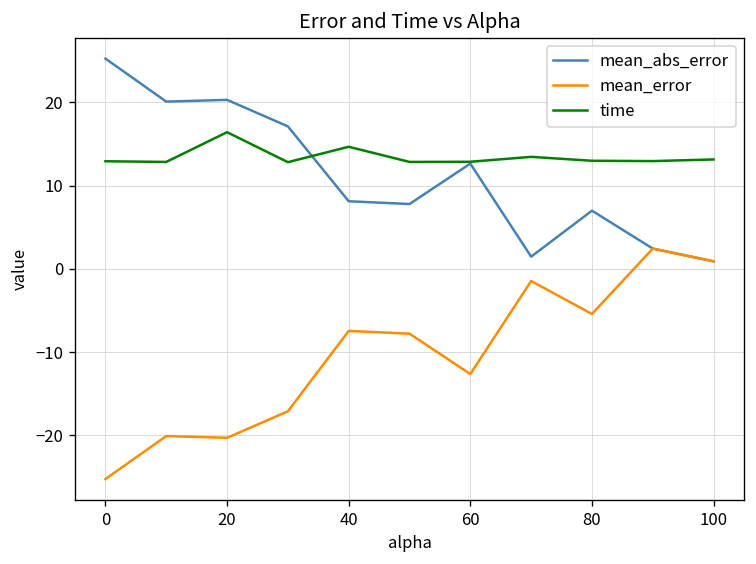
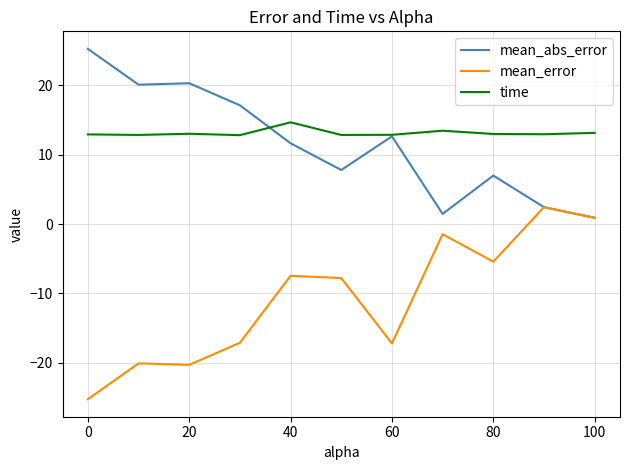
  {
    "mean_abs_error": {
      "0": 25,
      "20": 20,
-     "40": 8,
+     "40": 12,
      "80": 7
    },
    "mean_error": {
      "0": -25,
      "20": -20,
      "40": -7,
-     "60": -13,
+     "60": -17,
      "80": -5
    },
    "time": {
      "0": 13,
-     "20": 16,
+     "20": 13,
      "40": 15,
      "80": 13,
      "100": 13
    }
  }
